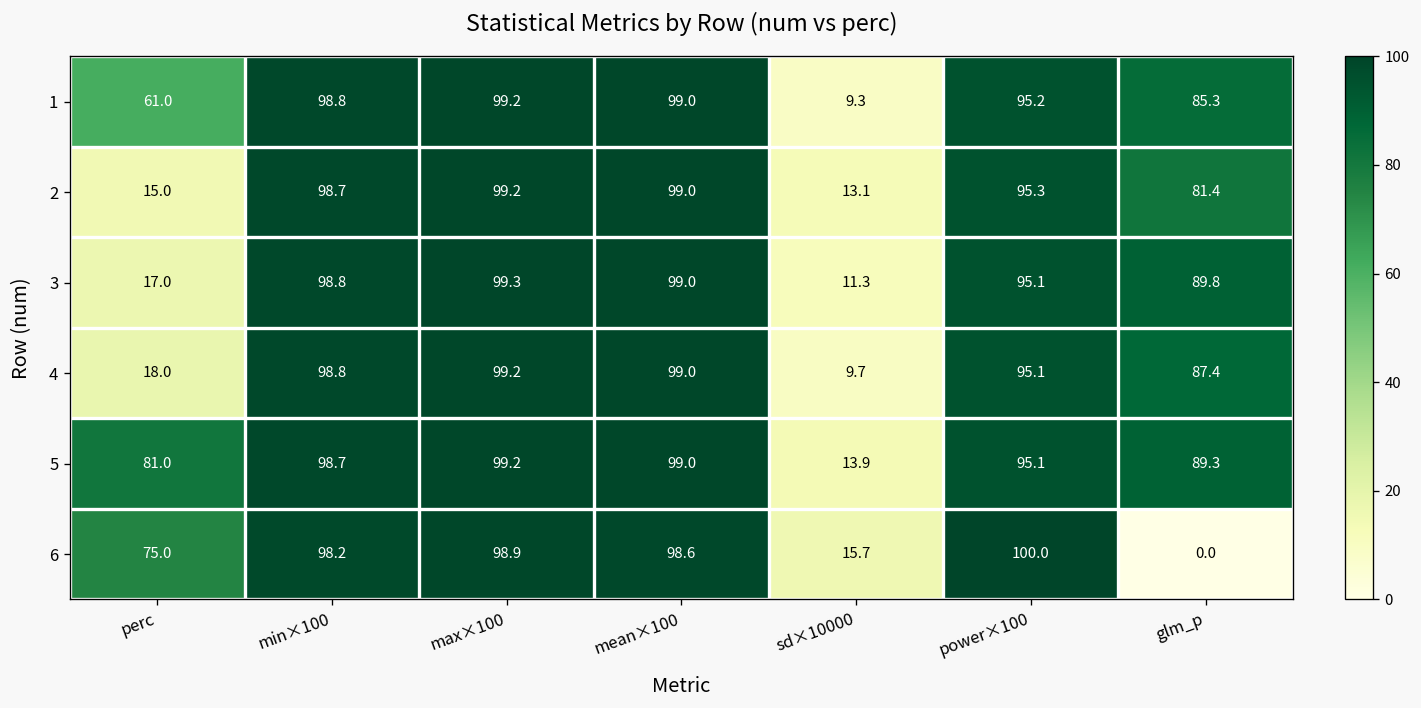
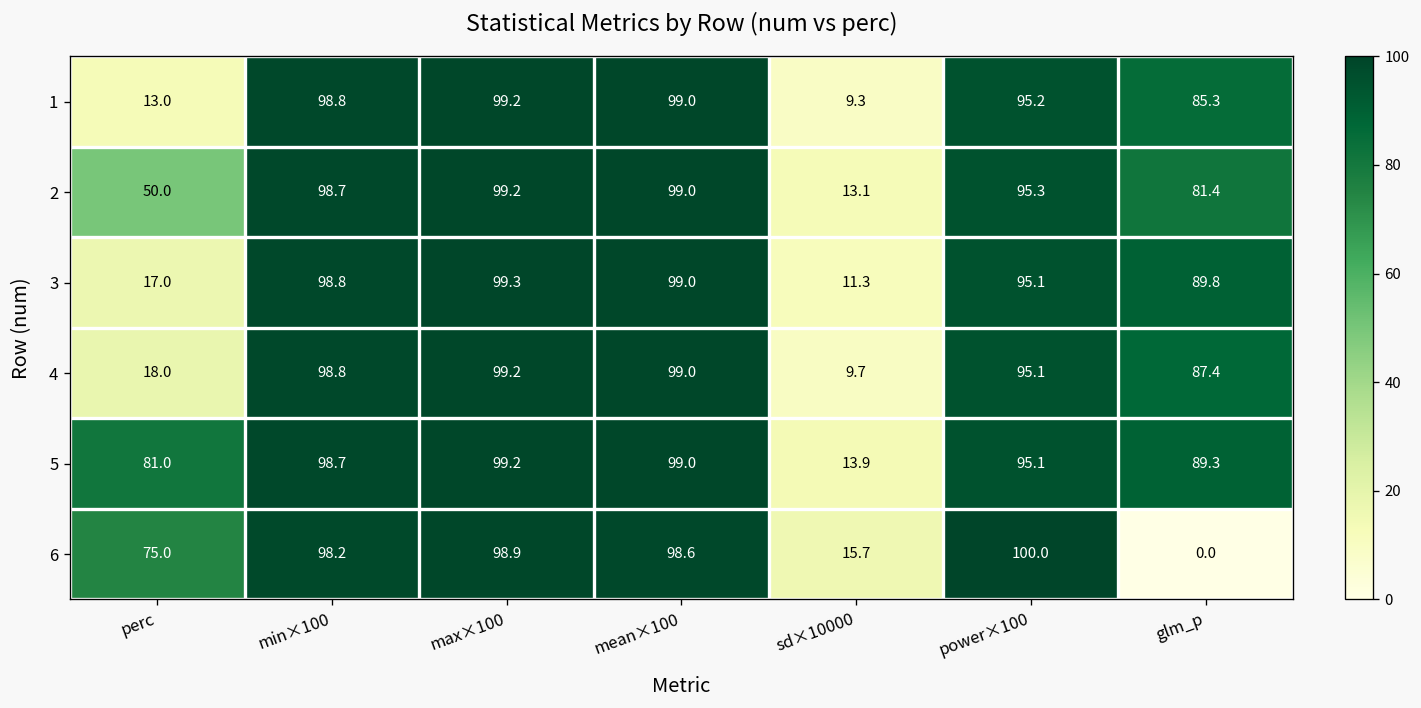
  {
    "1": {
-     "perc": 61.0,
+     "perc": 13.0,
      "min×100": 98.8,
      "max×100": 99.2,
      "mean×100": 99.0,
      "sd×10000": 9.3,
      "power×100": 95.2,
      "glm_p": 85.3
    },
    "2": {
-     "perc": 15.0,
+     "perc": 50.0,
      "min×100": 98.7,
      "max×100": 99.2,
      "mean×100": 99.0,
      "sd×10000": 13.1,
      "power×100": 95.3,
      "glm_p": 81.4
    },
    "3": {
      "perc": 17.0,
      "min×100": 98.8,
      "max×100": 99.3,
      "mean×100": 99.0,
      "sd×10000": 11.3,
      "power×100": 95.1,
      "glm_p": 89.8
    },
    "4": {
      "perc": 18.0,
      "min×100": 98.8,
      "max×100": 99.2,
      "mean×100": 99.0,
      "sd×10000": 9.7,
      "power×100": 95.1,
      "glm_p": 87.4
    },
    "5": {
      "perc": 81.0,
      "min×100": 98.7,
      "max×100": 99.2,
      "mean×100": 99.0,
      "sd×10000": 13.9,
      "power×100": 95.1,
      "glm_p": 89.3
    },
    "6": {
      "perc": 75.0,
      "min×100": 98.2,
      "max×100": 98.9,
      "mean×100": 98.6,
      "sd×10000": 15.7,
      "power×100": 100.0,
      "glm_p": 0.0
    }
  }
